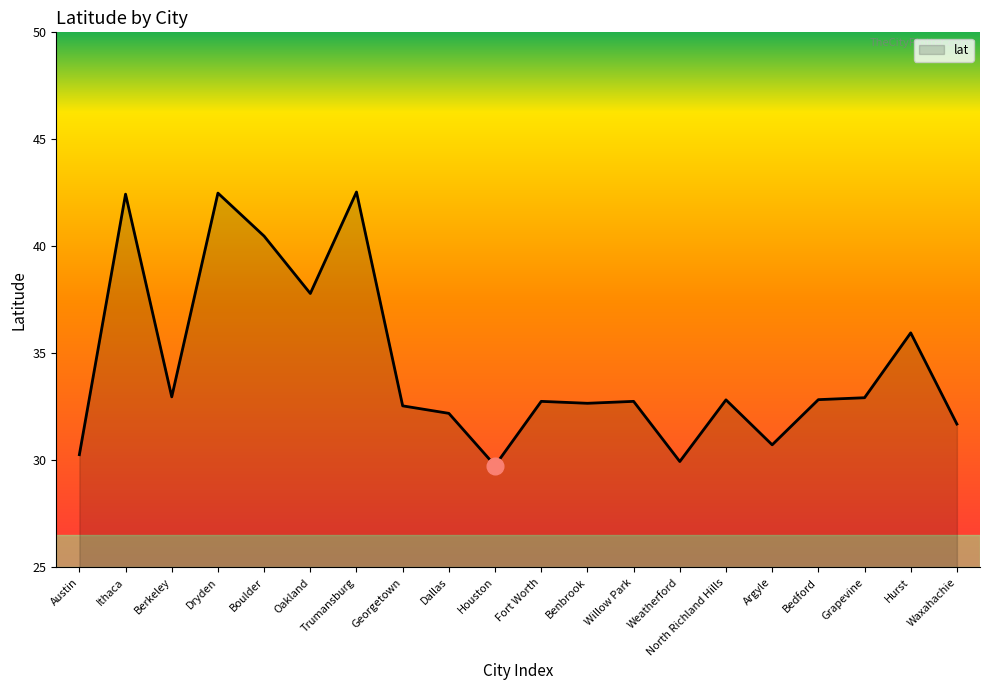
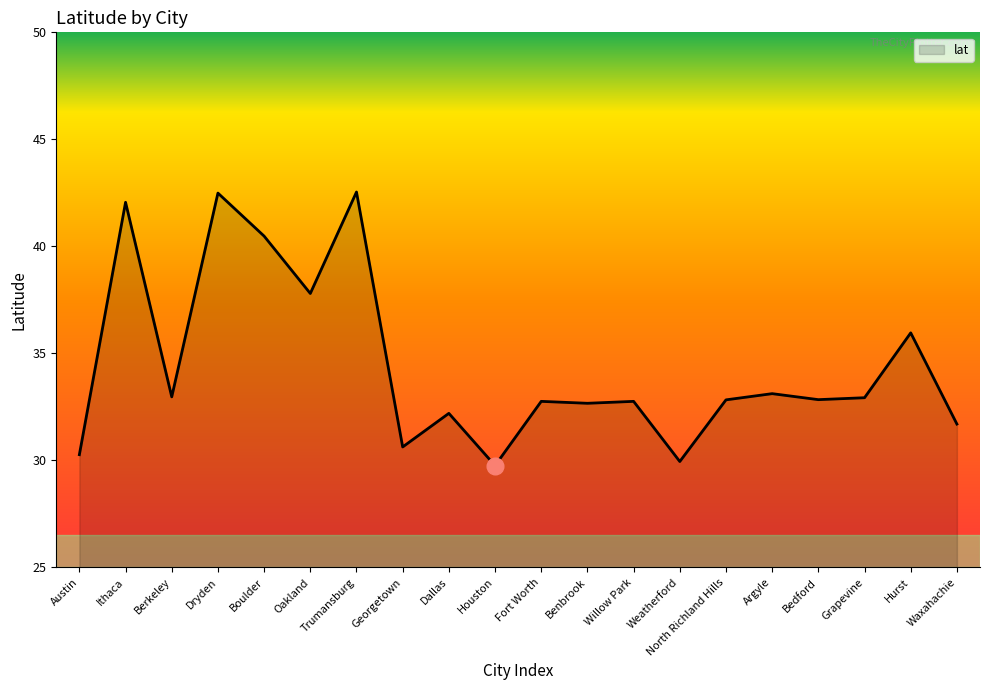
  {
    "lat": {
      "Austin": 30.3,
-     "Ithaca": 42.4,
+     "Ithaca": 42.1,
      "Berkeley": 33.0,
      "Dryden": 42.5,
      "Boulder": 40.5,
      "Oakland": 37.8,
      "Trumansburg": 42.5,
-     "Georgetown": 32.6,
+     "Georgetown": 30.6,
      "Dallas": 32.2,
      "Fort Worth": 32.8,
      "Benbrook": 32.7,
      "Willow Park": 32.8,
      "Weatherford": 30.0,
      "North Richland Hills": 32.8,
-     "Argyle": 30.7,
+     "Argyle": 33.1,
      "Bedford": 32.8,
      "Grapevine": 32.9,
      "Hurst": 36.0,
      "Waxahachie": 31.7
    }
  }
